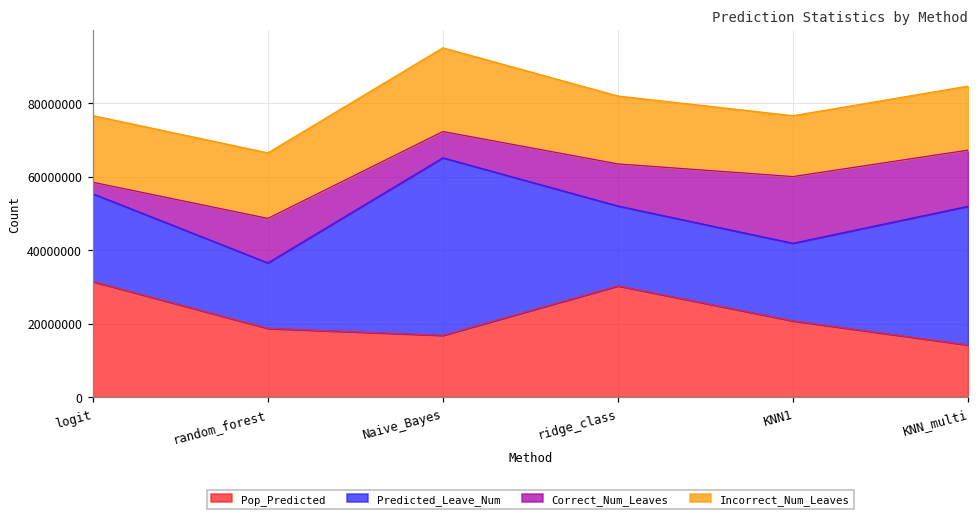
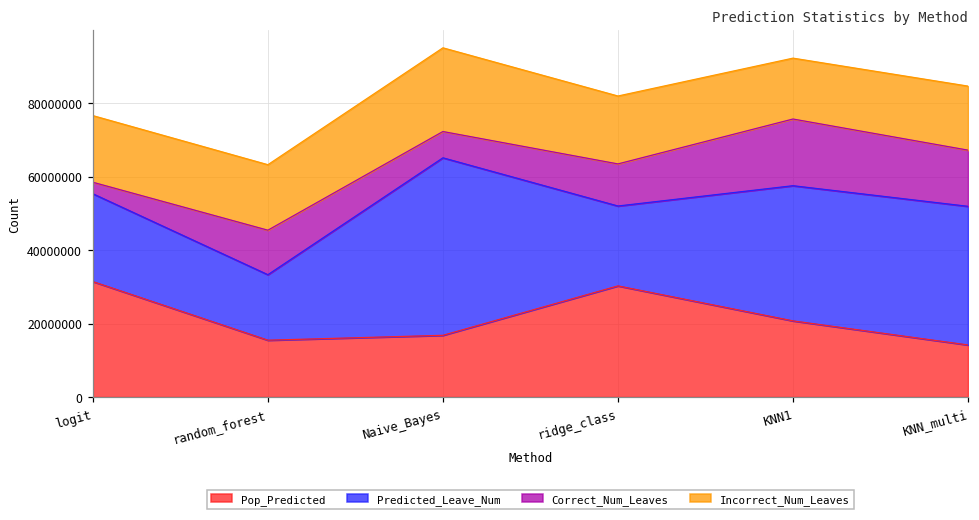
  {
    "Pop_Predicted": {
      "logit": 31000000,
-     "random_forest": 19000000,
+     "random_forest": 15000000,
      "Naive_Bayes": 17000000,
      "ridge_class": 30000000,
      "KNN1": 21000000,
      "KNN_multi": 14000000
    },
    "Predicted_Leave_Num": {
      "logit": 24000000,
      "random_forest": 18000000,
      "Naive_Bayes": 48000000,
      "ridge_class": 22000000,
-     "KNN1": 21000000,
+     "KNN1": 37000000,
      "KNN_multi": 38000000
    },
    "Correct_Num_Leaves": {
      "logit": 3000000,
      "random_forest": 12000000,
      "Naive_Bayes": 7000000,
      "ridge_class": 11000000,
      "KNN1": 18000000,
      "KNN_multi": 15000000
    },
    "Incorrect_Num_Leaves": {
      "logit": 18000000,
      "random_forest": 18000000,
      "Naive_Bayes": 23000000,
      "ridge_class": 18000000,
      "KNN1": 17000000,
      "KNN_multi": 17000000
    }
  }
